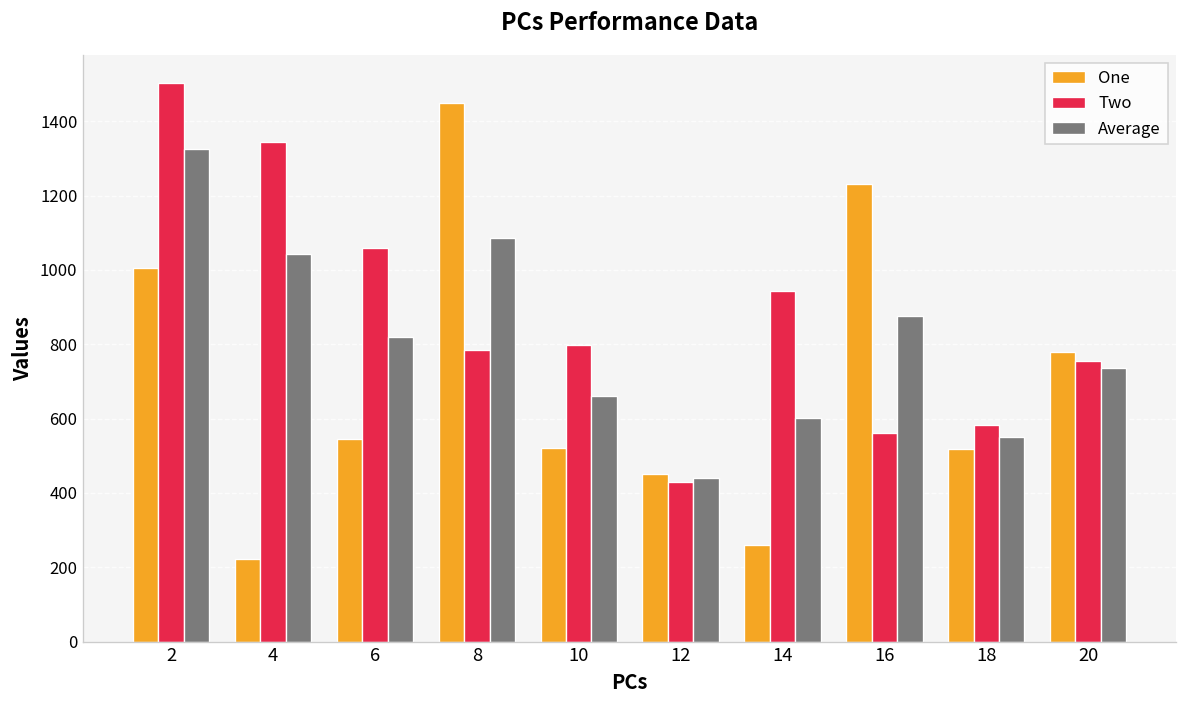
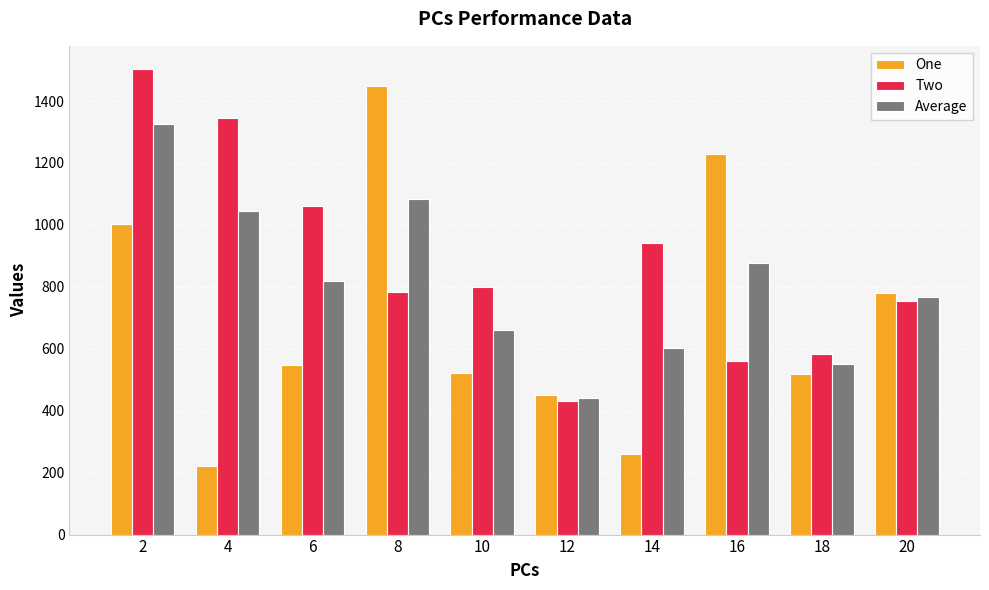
  {
    "One": {
      "2": 1000,
      "4": 220,
      "6": 550,
      "8": 1450,
      "10": 520,
      "12": 450,
      "14": 260,
      "16": 1230,
      "18": 520,
      "20": 780
    },
    "Two": {
      "2": 1500,
      "4": 1350,
      "6": 1060,
      "8": 780,
      "10": 800,
      "12": 430,
      "14": 940,
      "16": 560,
      "18": 580,
      "20": 760
    },
    "Average": {
      "2": 1320,
      "4": 1040,
      "6": 820,
      "8": 1090,
      "10": 660,
      "12": 440,
      "14": 600,
      "16": 880,
      "18": 550,
-     "20": 740
+     "20": 770
    }
  }
